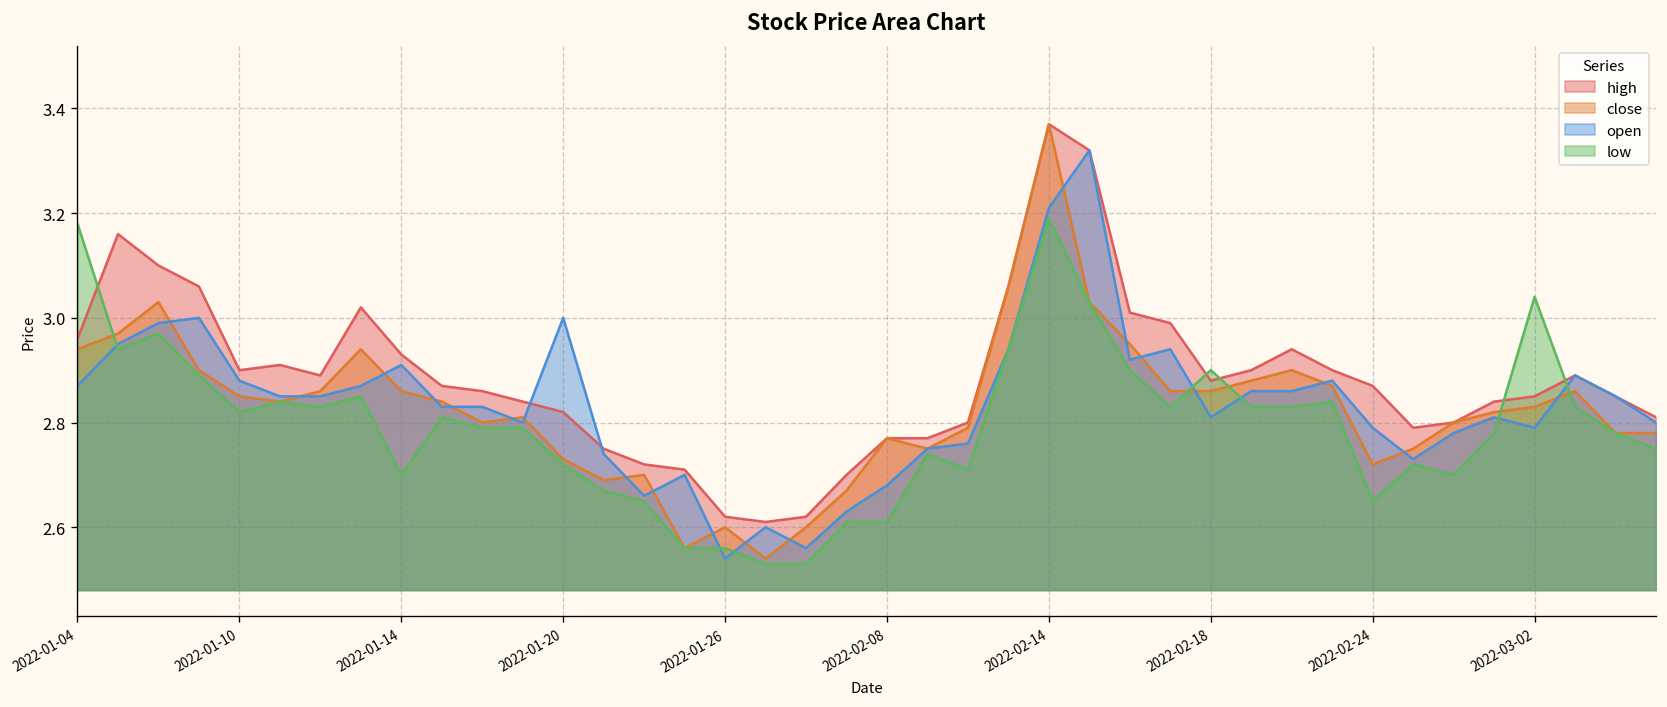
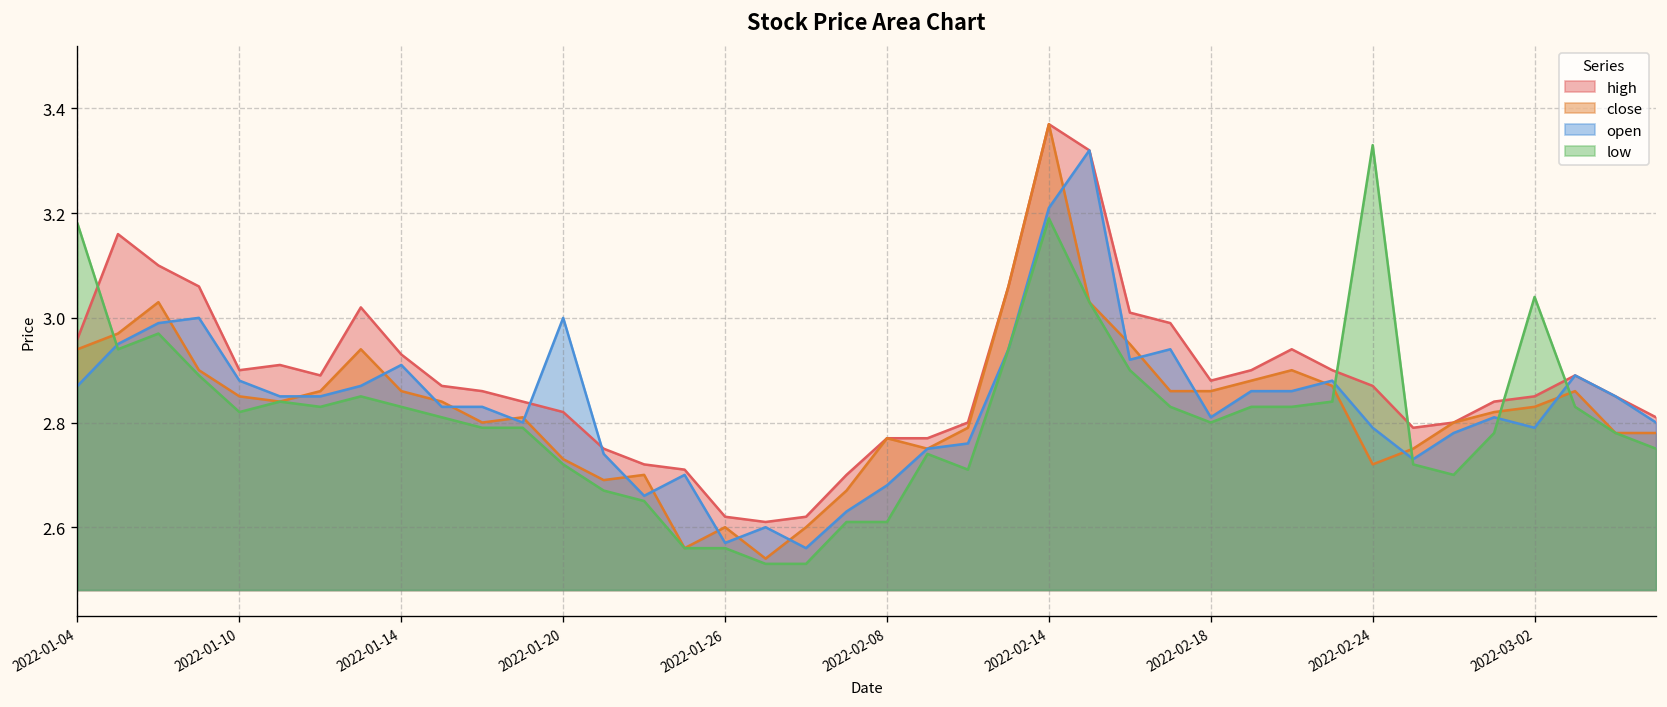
  {
    "open": {
      "2022-01-04": 2.87,
      "2022-01-10": 2.88,
      "2022-01-14": 2.91,
      "2022-01-20": 3.00,
-     "2022-01-26": 2.54,
+     "2022-01-26": 2.57,
      "2022-02-08": 2.68,
      "2022-02-14": 3.21,
      "2022-02-18": 2.81,
      "2022-02-24": 2.79,
      "2022-03-02": 2.79
    },
    "low": {
      "2022-01-04": 3.18,
      "2022-01-10": 2.82,
-     "2022-01-14": 2.70,
+     "2022-01-14": 2.83,
      "2022-01-20": 2.72,
      "2022-01-26": 2.56,
      "2022-02-08": 2.61,
      "2022-02-14": 3.19,
-     "2022-02-18": 2.9,
-     "2022-02-24": 2.65,
+     "2022-02-18": 2.8,
+     "2022-02-24": 3.33,
      "2022-03-02": 3.04
    }
  }
